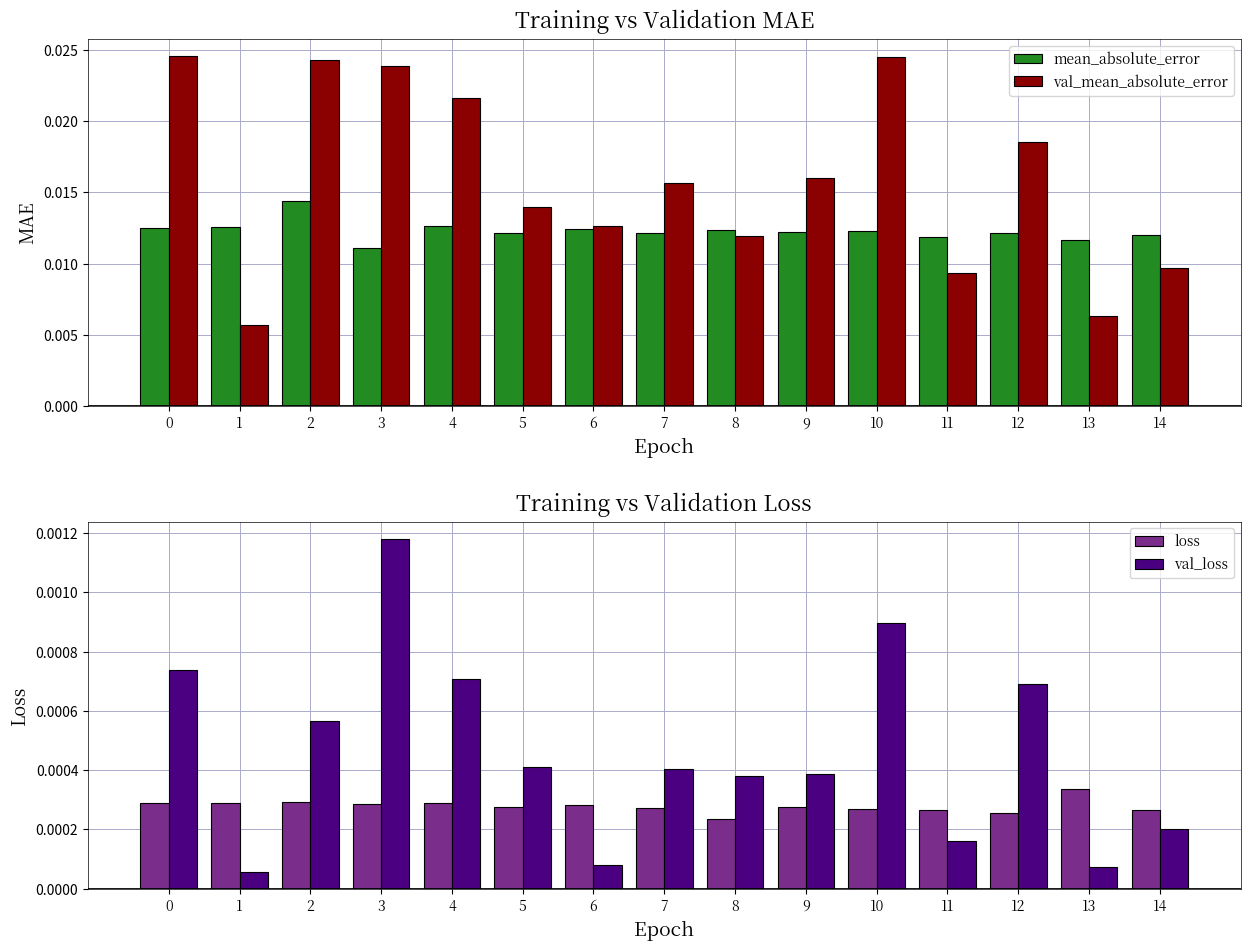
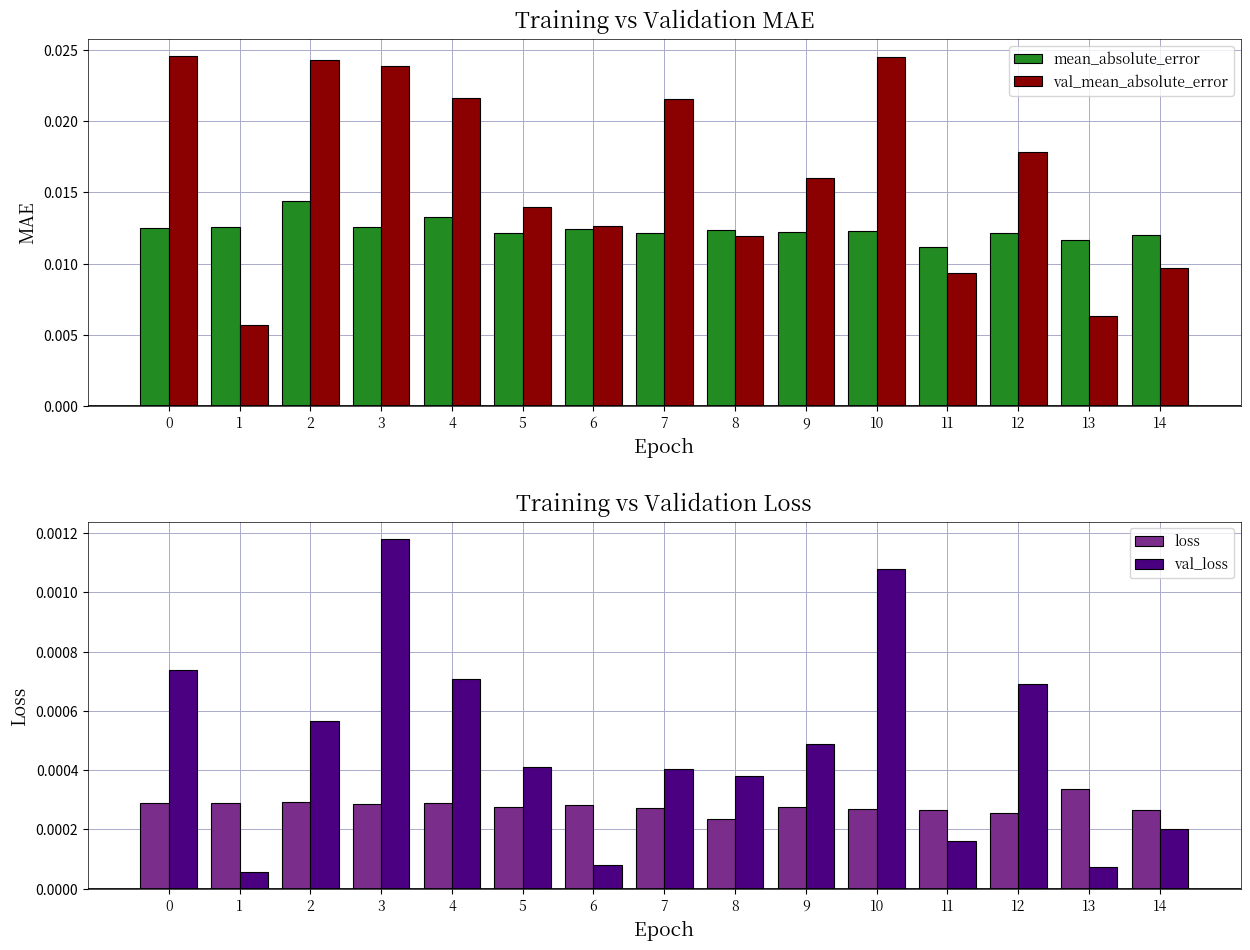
  {
    "Training vs Validation MAE": {
      "mean_absolute_error": {
        "0": 0.0125,
        "1": 0.0126,
        "2": 0.0144,
-       "3": 0.0111,
-       "4": 0.0126,
+       "3": 0.0126,
+       "4": 0.0132,
        "5": 0.0122,
        "6": 0.0124,
        "7": 0.0122,
        "8": 0.0124,
        "9": 0.0122,
        "10": 0.0123,
-       "11": 0.0119,
+       "11": 0.0112,
        "12": 0.0122,
        "13": 0.0117,
        "14": 0.0120
      },
      "val_mean_absolute_error": {
        "0": 0.0246,
        "1": 0.0057,
        "2": 0.0243,
        "3": 0.0239,
        "4": 0.0216,
        "5": 0.0140,
        "6": 0.0127,
-       "7": 0.0156,
+       "7": 0.0216,
        "8": 0.0120,
        "9": 0.0160,
        "10": 0.0245,
        "11": 0.0094,
-       "12": 0.0186,
+       "12": 0.0178,
        "13": 0.0063,
        "14": 0.0097
      }
    },
    "Training vs Validation Loss": {
      "loss": {
        "0": 0.00029,
        "1": 0.00029,
        "2": 0.00029,
        "3": 0.00029,
        "4": 0.00029,
        "5": 0.00027,
        "6": 0.00028,
        "7": 0.00027,
        "8": 0.00024,
        "9": 0.00028,
        "10": 0.00027,
        "11": 0.00027,
        "12": 0.00026,
        "13": 0.00033,
        "14": 0.00027
      },
      "val_loss": {
        "0": 0.00074,
        "1": 0.00006,
        "2": 0.00057,
        "3": 0.00118,
        "4": 0.00071,
        "5": 0.00041,
        "6": 0.00008,
        "7": 0.00040,
        "8": 0.00038,
-       "9": 0.00039,
-       "10": 0.00090,
+       "9": 0.00049,
+       "10": 0.00108,
        "11": 0.00016,
        "12": 0.00069,
        "13": 0.00007,
        "14": 0.00020
      }
    }
  }
